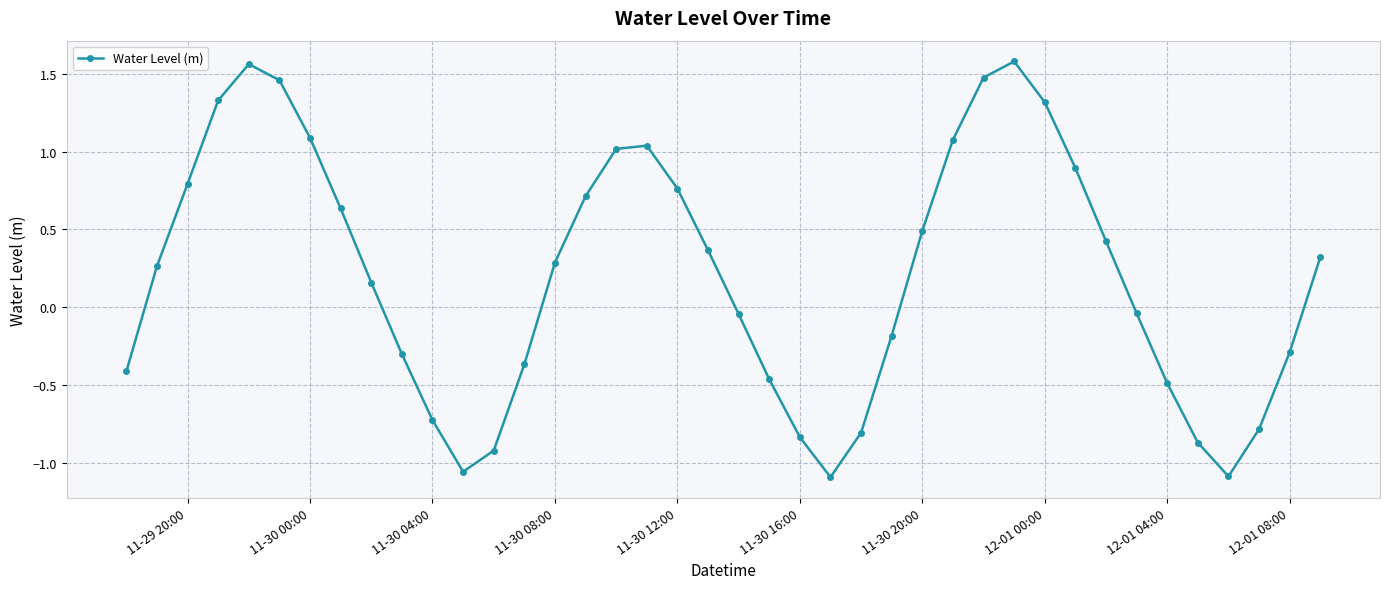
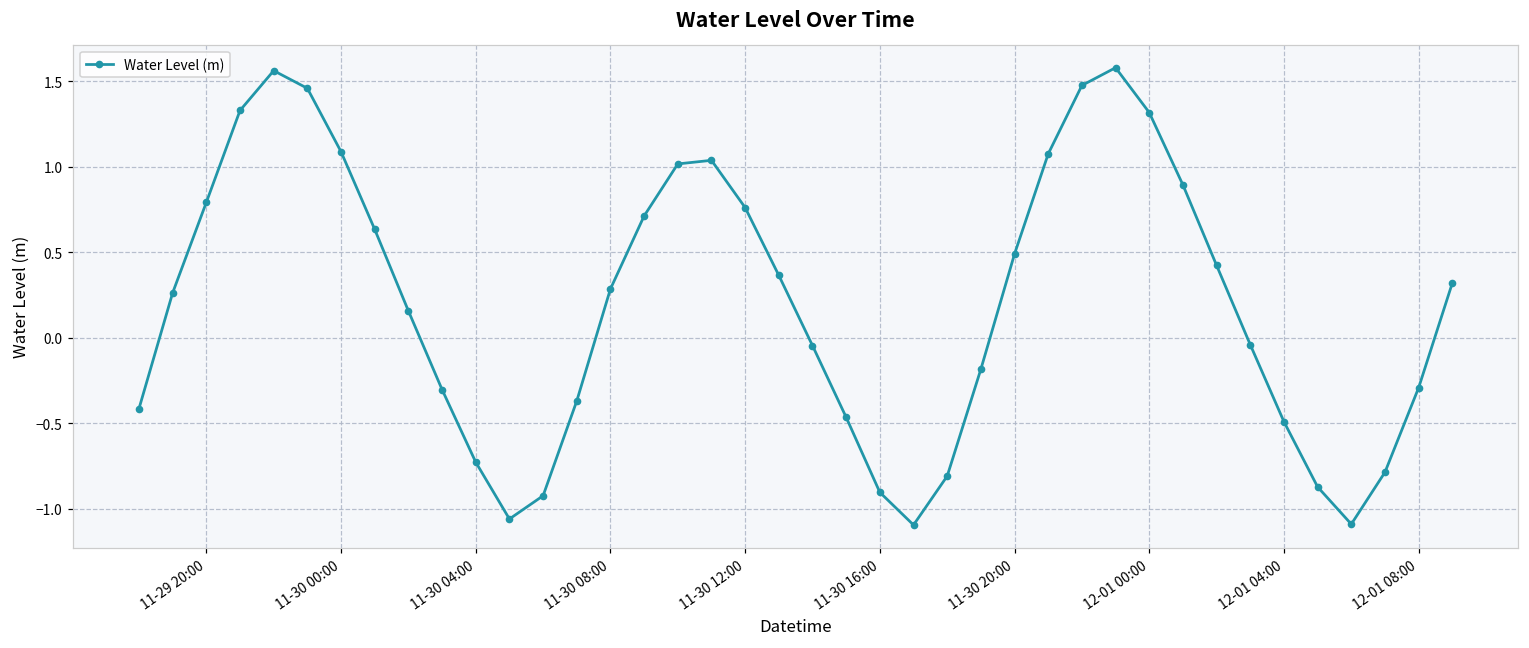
  {
    "11-29 20:00": 0.79,
    "11-30 00:00": 1.09,
    "11-30 04:00": -0.73,
    "11-30 08:00": 0.29,
    "11-30 12:00": 0.76,
-   "11-30 16:00": -0.84,
+   "11-30 16:00": -0.90,
    "11-30 20:00": 0.49,
    "12-01 00:00": 1.32,
    "12-01 04:00": -0.49,
    "12-01 08:00": -0.29
  }
